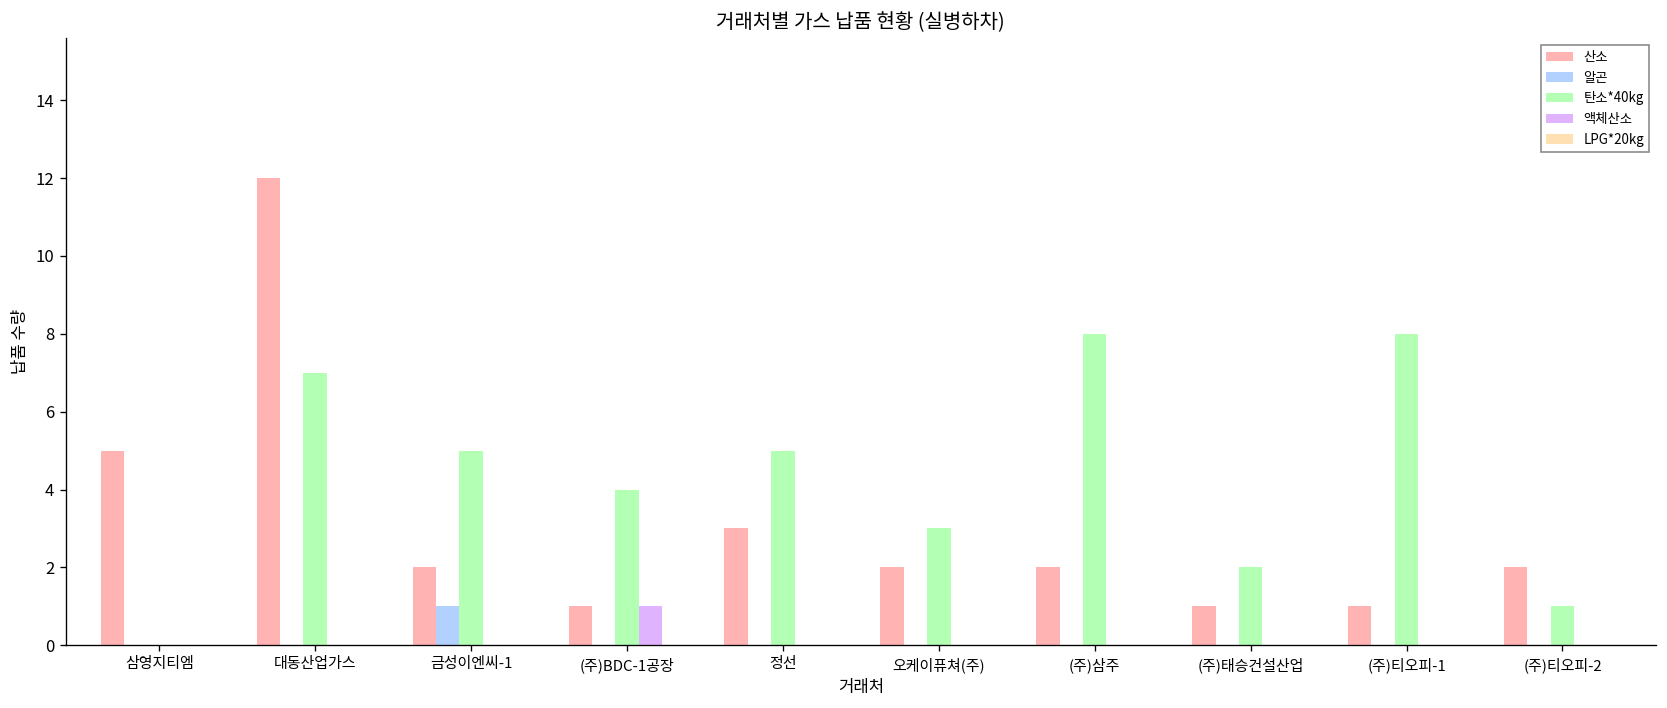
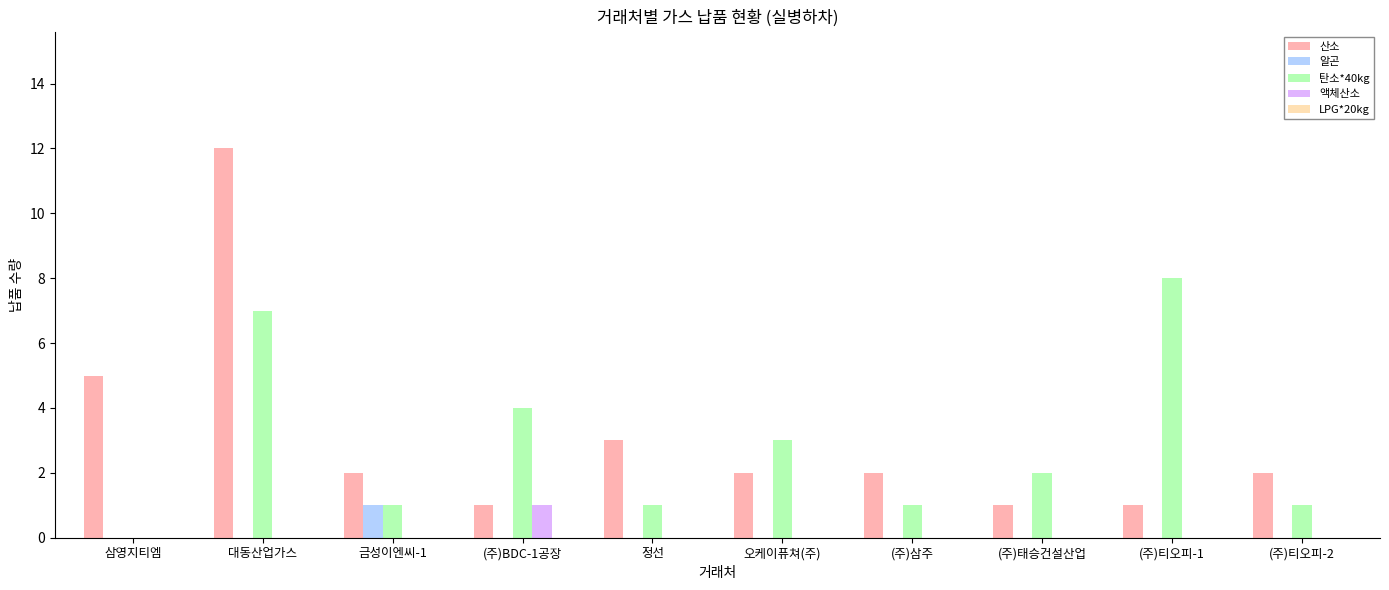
  {
    "탄소*40kg": {
      "삼영지티엠": 0,
      "대동산업가스": 7,
-     "금성이엔씨-1": 5,
+     "금성이엔씨-1": 1,
      "(주)BDC-1공장": 4,
-     "정선": 5,
+     "정선": 1,
      "오케이퓨쳐(주)": 3,
-     "(주)삼주": 8,
+     "(주)삼주": 1,
      "(주)태승건설산업": 2,
      "(주)티오피-1": 8,
      "(주)티오피-2": 1
    }
  }
